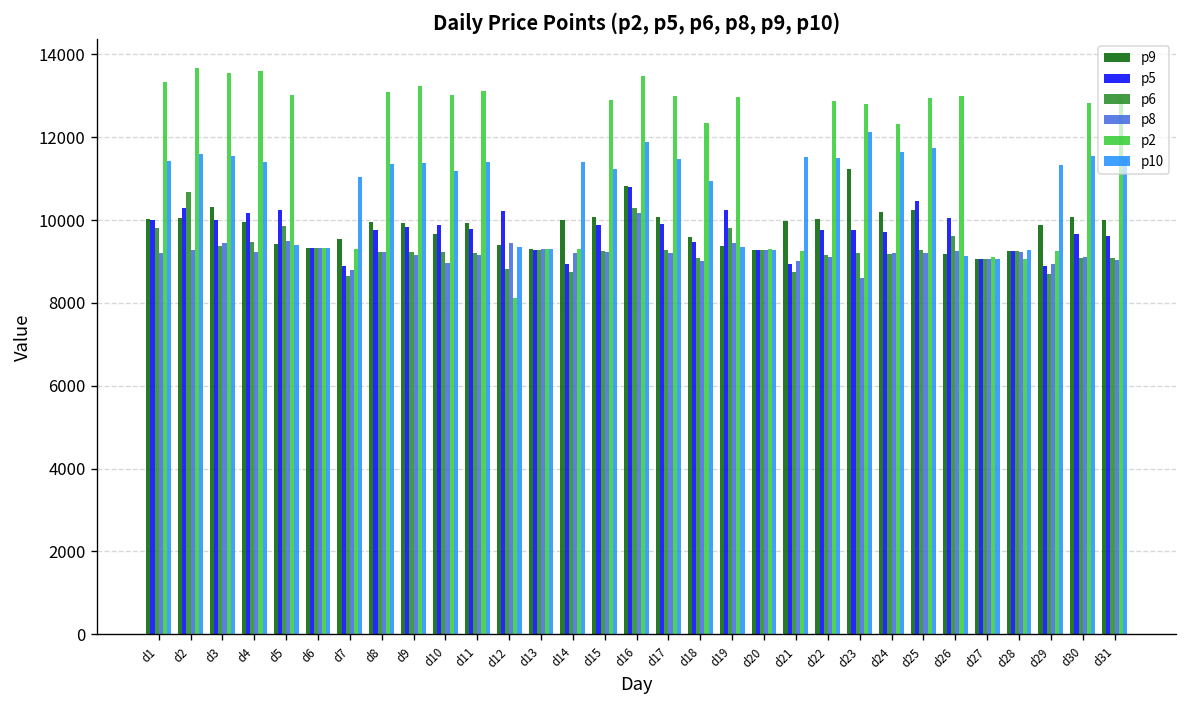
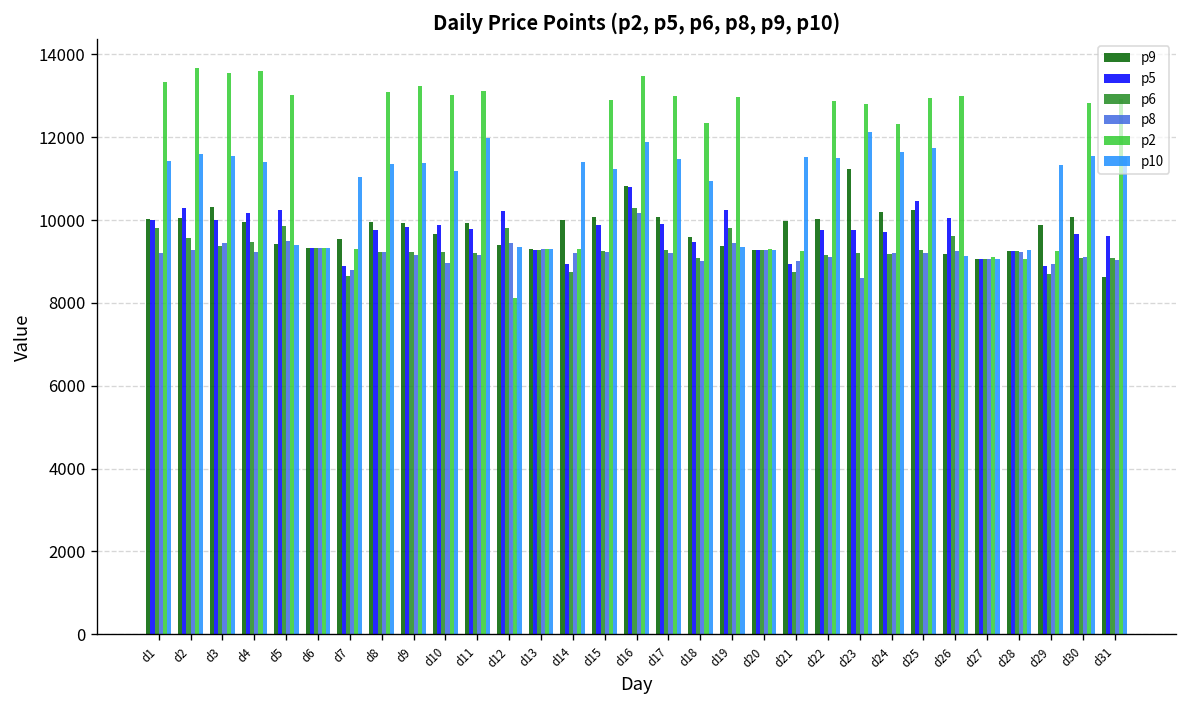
  {
    "p9": {
      "d1": 10000,
      "d2": 10100,
      "d3": 10300,
      "d4": 10000,
      "d5": 9400,
      "d6": 9300,
      "d7": 9500,
      "d8": 10000,
      "d9": 9900,
      "d10": 9700,
      "d11": 9900,
      "d12": 9400,
      "d13": 9300,
      "d14": 10000,
      "d15": 10100,
      "d16": 10800,
      "d17": 10100,
      "d18": 9600,
      "d19": 9400,
      "d20": 9300,
      "d21": 10000,
      "d22": 10000,
      "d23": 11200,
      "d24": 10200,
      "d25": 10200,
      "d26": 9200,
      "d27": 9100,
      "d28": 9300,
      "d29": 9900,
      "d30": 10100,
-     "d31": 10000
+     "d31": 8600
    },
    "p5": {
      "d1": 10000,
      "d2": 10300,
      "d3": 10000,
      "d4": 10200,
      "d5": 10300,
      "d6": 9300,
      "d7": 8900,
      "d8": 9700,
      "d9": 9800,
      "d10": 9900,
      "d11": 9800,
      "d12": 10200,
      "d13": 9300,
      "d14": 8900,
      "d15": 9900,
      "d16": 10800,
      "d17": 9900,
      "d18": 9500,
      "d19": 10300,
      "d20": 9300,
      "d21": 8900,
      "d22": 9800,
      "d23": 9800,
      "d24": 9700,
      "d25": 10500,
      "d26": 10000,
      "d27": 9100,
      "d28": 9200,
      "d29": 8900,
      "d30": 9700,
      "d31": 9600
    },
    "p6": {
      "d1": 9800,
-     "d2": 10700,
+     "d2": 9600,
      "d3": 9400,
      "d4": 9500,
      "d5": 9900,
      "d6": 9300,
      "d7": 8600,
      "d8": 9200,
      "d9": 9200,
      "d10": 9200,
      "d11": 9200,
-     "d12": 8800,
+     "d12": 9800,
      "d13": 9300,
      "d14": 8700,
      "d15": 9200,
      "d16": 10300,
      "d17": 9300,
      "d18": 9100,
      "d19": 9800,
      "d20": 9300,
      "d21": 8700,
      "d22": 9200,
      "d23": 9200,
      "d24": 9200,
      "d25": 9300,
      "d26": 9600,
      "d27": 9100,
      "d28": 9200,
      "d29": 8700,
      "d30": 9100,
      "d31": 9100
    },
    "p8": {
      "d1": 9200,
      "d2": 9300,
      "d3": 9400,
      "d4": 9200,
      "d5": 9500,
      "d6": 9300,
      "d7": 8800,
      "d8": 9200,
      "d9": 9200,
      "d10": 9000,
      "d11": 9200,
      "d12": 9400,
      "d13": 9300,
      "d14": 9200,
      "d15": 9200,
      "d16": 10200,
      "d17": 9200,
      "d18": 9000,
      "d19": 9500,
      "d20": 9300,
      "d21": 9000,
      "d22": 9100,
      "d23": 8600,
      "d24": 9200,
      "d25": 9200,
      "d26": 9200,
      "d27": 9100,
      "d28": 9200,
      "d29": 9000,
      "d30": 9100,
      "d31": 9000
    },
    "p2": {
      "d1": 13300,
      "d2": 13700,
      "d3": 13600,
      "d4": 13600,
      "d5": 13000,
      "d6": 9300,
      "d7": 9300,
      "d8": 13100,
      "d9": 13200,
      "d10": 13000,
      "d11": 13100,
      "d12": 8100,
      "d13": 9300,
      "d14": 9300,
      "d15": 12900,
      "d16": 13500,
      "d17": 13000,
      "d18": 12400,
      "d19": 13000,
      "d20": 9300,
      "d21": 9300,
      "d22": 12900,
      "d23": 12800,
      "d24": 12300,
      "d25": 13000,
      "d26": 13000,
      "d27": 9100,
      "d28": 9100,
      "d29": 9300,
      "d30": 12800
    },
    "p10": {
      "d1": 11400,
      "d2": 11600,
      "d3": 11600,
      "d4": 11400,
      "d5": 9400,
      "d6": 9300,
      "d7": 11100,
      "d8": 11400,
      "d9": 11400,
      "d10": 11200,
-     "d11": 11400,
+     "d11": 12000,
      "d12": 9400,
      "d13": 9300,
      "d14": 11400,
      "d15": 11200,
      "d16": 11900,
      "d17": 11500,
      "d18": 11000,
      "d19": 9400,
      "d20": 9300,
      "d21": 11500,
      "d22": 11500,
      "d23": 12100,
      "d24": 11700,
      "d25": 11800,
      "d26": 9100,
      "d27": 9100,
      "d28": 9300,
      "d29": 11300,
      "d30": 11600
    }
  }
